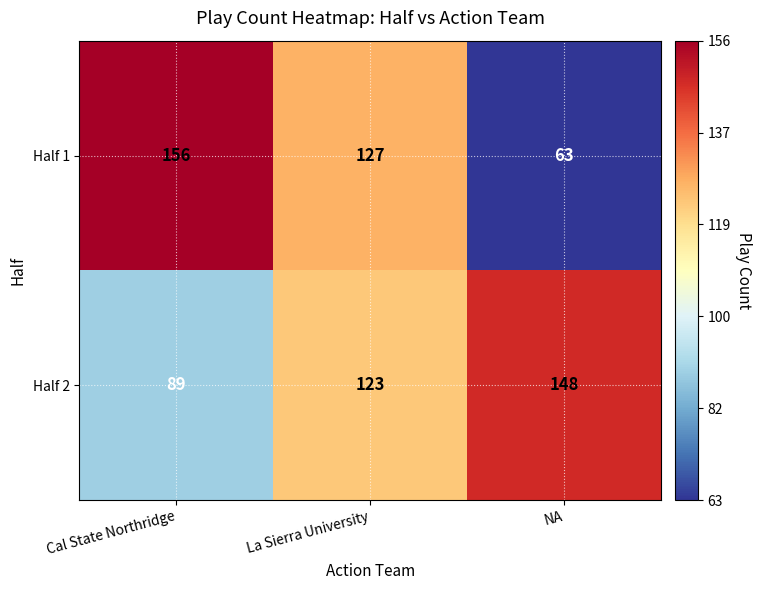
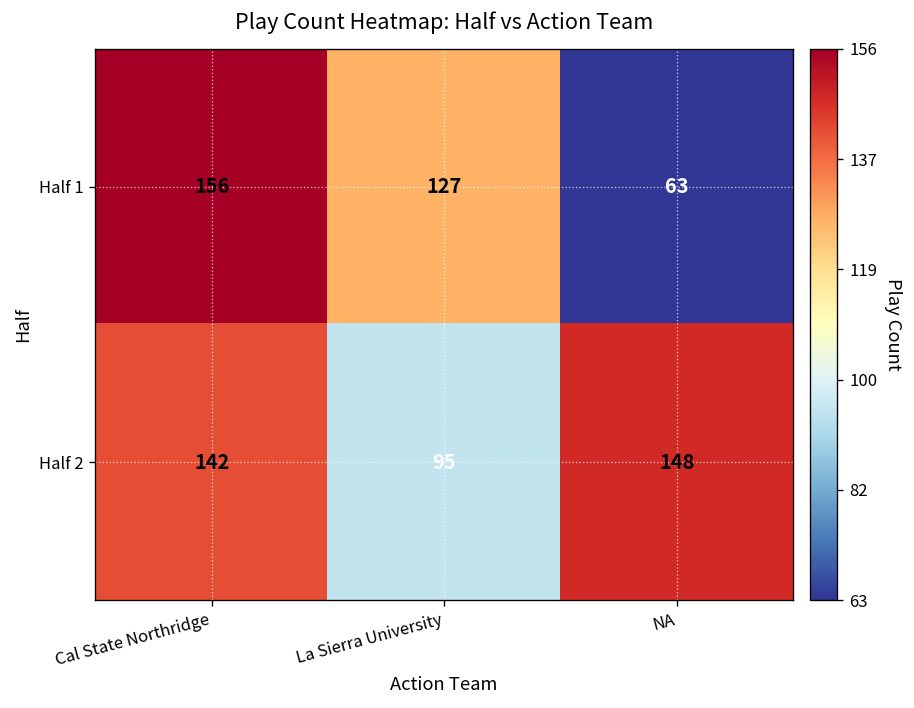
  {
    "Half 1": {
      "Cal State Northridge": 156,
      "La Sierra University": 127,
      "NA": 63
    },
    "Half 2": {
-     "Cal State Northridge": 89,
-     "La Sierra University": 123,
+     "Cal State Northridge": 142,
+     "La Sierra University": 95,
      "NA": 148
    }
  }
